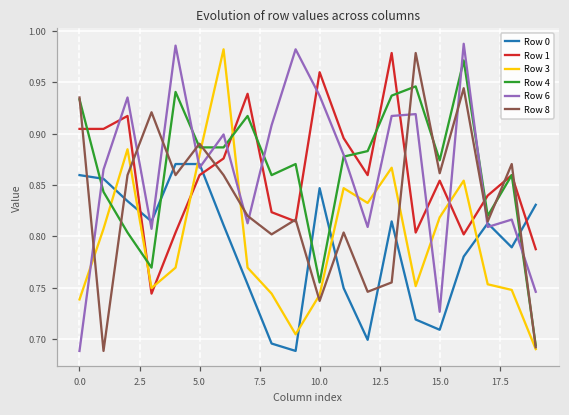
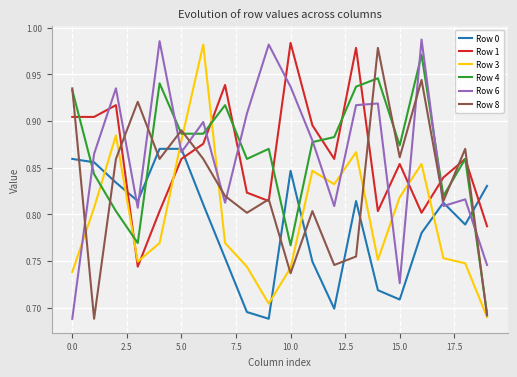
  {
    "Row 0": {
      "0.0": 0.86,
      "5.0": 0.87,
      "10.0": 0.85,
      "15.0": 0.71
    },
    "Row 1": {
      "0.0": 0.90,
      "5.0": 0.86,
-     "10.0": 0.96,
+     "10.0": 0.98,
      "15.0": 0.85
    },
    "Row 3": {
      "0.0": 0.74,
      "5.0": 0.88,
      "10.0": 0.74,
      "15.0": 0.82
    },
    "Row 4": {
      "5.0": 0.89,
-     "10.0": 0.76,
+     "10.0": 0.77,
      "15.0": 0.87
    },
    "Row 6": {
      "0.0": 0.69,
      "5.0": 0.87,
      "10.0": 0.94,
      "15.0": 0.73
    },
    "Row 8": {
      "5.0": 0.89,
      "10.0": 0.74,
      "15.0": 0.86
    }
  }
